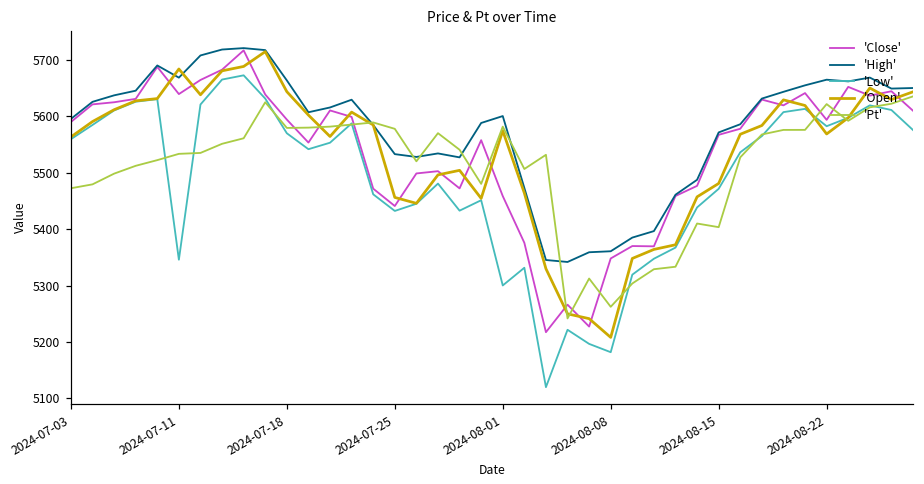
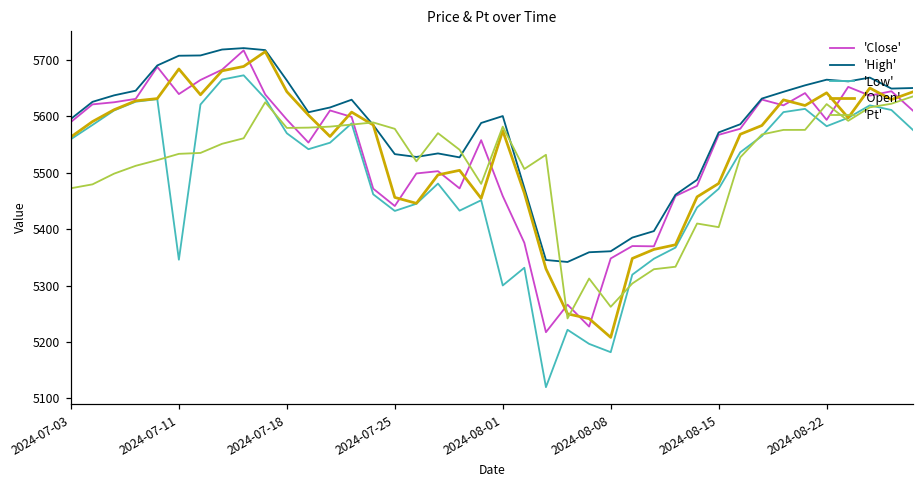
  {
    "'Close'": {
      "2024-07-03": 5590,
      "2024-07-11": 5640,
      "2024-07-18": 5590,
      "2024-07-25": 5440,
      "2024-08-01": 5460,
      "2024-08-08": 5350,
      "2024-08-22": 5590
    },
    "'High'": {
      "2024-07-03": 5600,
-     "2024-07-11": 5670,
+     "2024-07-11": 5710,
      "2024-07-18": 5660,
      "2024-07-25": 5530,
      "2024-08-01": 5600,
      "2024-08-08": 5360,
      "2024-08-22": 5670
    },
    "'Low'": {
      "2024-07-11": 5350,
      "2024-07-18": 5570,
      "2024-07-25": 5430,
      "2024-08-01": 5300,
      "2024-08-08": 5180,
      "2024-08-15": 5470,
      "2024-08-22": 5580
    },
    "'Open'": {
      "2024-07-11": 5680,
      "2024-07-18": 5640,
      "2024-07-25": 5460,
      "2024-08-01": 5570,
      "2024-08-08": 5210,
      "2024-08-15": 5480,
-     "2024-08-22": 5570
+     "2024-08-22": 5640
    },
    "'Pt'": {
      "2024-07-03": 5470,
      "2024-07-11": 5530,
      "2024-07-18": 5580,
      "2024-07-25": 5580,
      "2024-08-01": 5580,
      "2024-08-08": 5260,
      "2024-08-15": 5400,
      "2024-08-22": 5620
    }
  }
